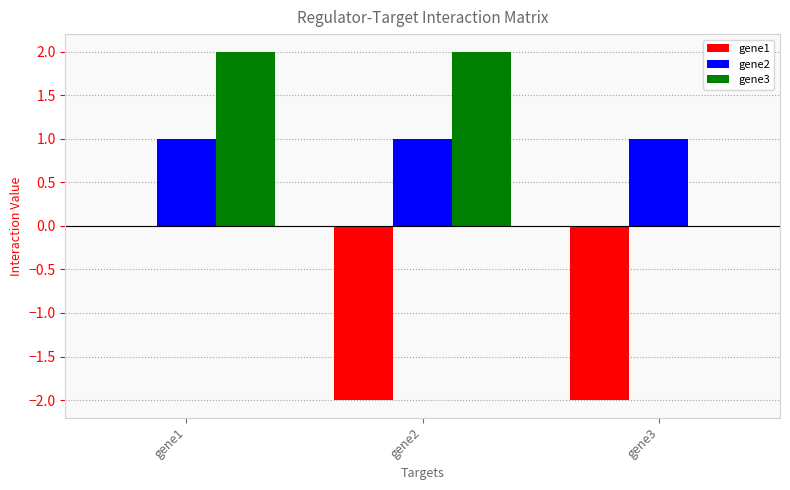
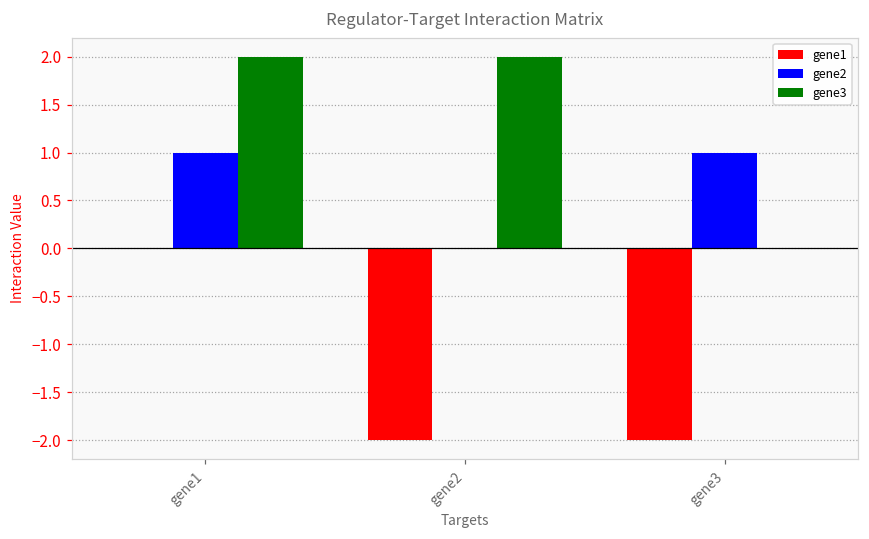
  {
    "gene1": {
      "gene1": 0,
      "gene2": -2,
      "gene3": -2
    },
    "gene2": {
      "gene1": 1,
-     "gene2": 1,
+     "gene2": 0,
      "gene3": 1
    },
    "gene3": {
      "gene1": 2,
      "gene2": 2,
      "gene3": 0
    }
  }
